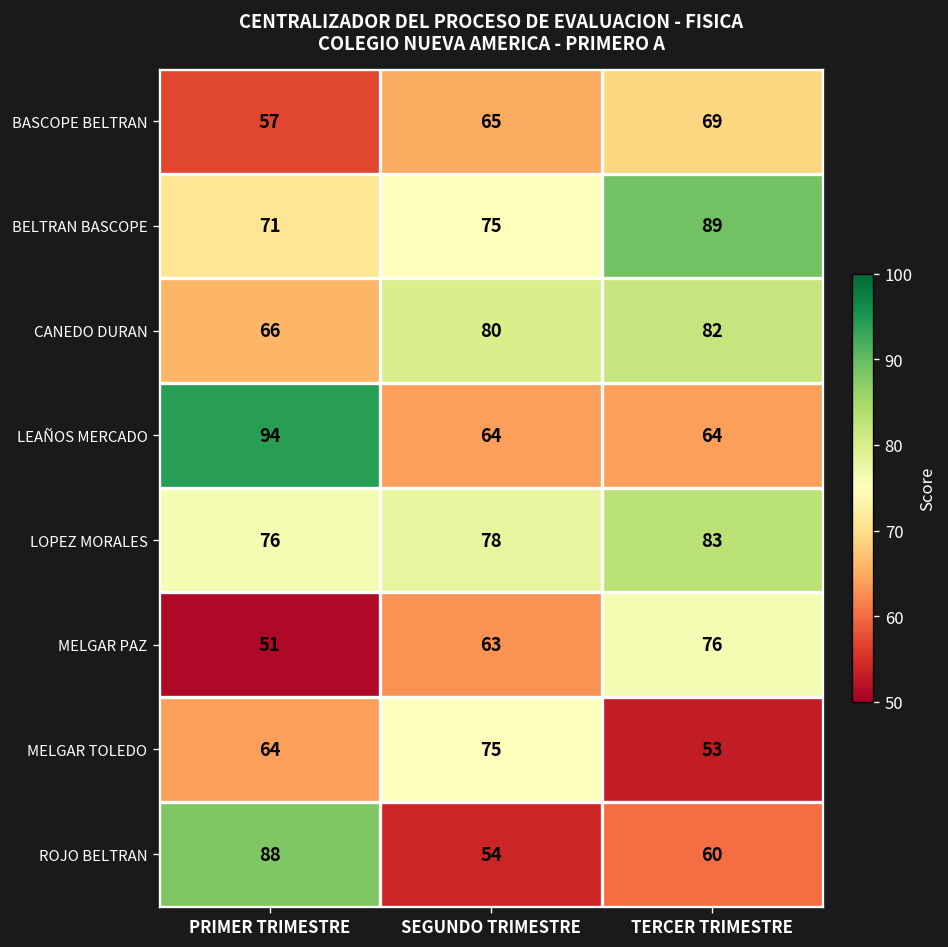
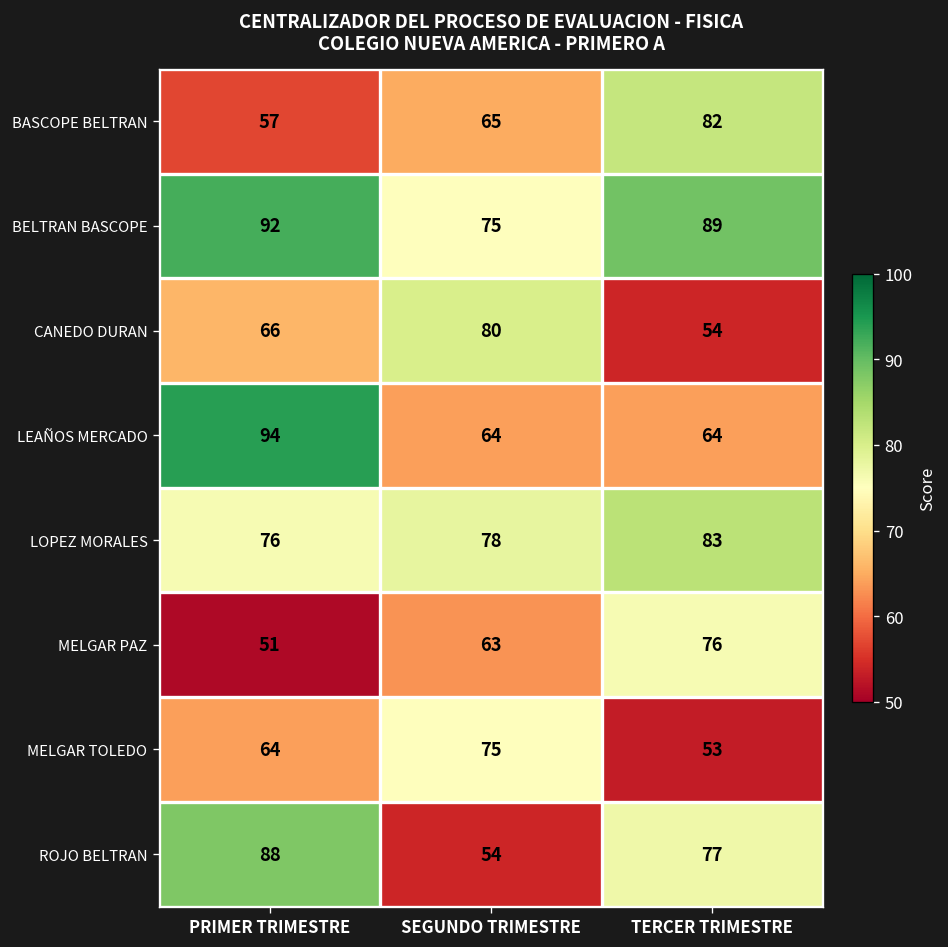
  {
    "BASCOPE BELTRAN": {
      "PRIMER TRIMESTRE": 57,
      "SEGUNDO TRIMESTRE": 65,
-     "TERCER TRIMESTRE": 69
+     "TERCER TRIMESTRE": 82
    },
    "BELTRAN BASCOPE": {
-     "PRIMER TRIMESTRE": 71,
+     "PRIMER TRIMESTRE": 92,
      "SEGUNDO TRIMESTRE": 75,
      "TERCER TRIMESTRE": 89
    },
    "CANEDO DURAN": {
      "PRIMER TRIMESTRE": 66,
      "SEGUNDO TRIMESTRE": 80,
-     "TERCER TRIMESTRE": 82
+     "TERCER TRIMESTRE": 54
    },
    "LEAÑOS MERCADO": {
      "PRIMER TRIMESTRE": 94,
      "SEGUNDO TRIMESTRE": 64,
      "TERCER TRIMESTRE": 64
    },
    "LOPEZ MORALES": {
      "PRIMER TRIMESTRE": 76,
      "SEGUNDO TRIMESTRE": 78,
      "TERCER TRIMESTRE": 83
    },
    "MELGAR PAZ": {
      "PRIMER TRIMESTRE": 51,
      "SEGUNDO TRIMESTRE": 63,
      "TERCER TRIMESTRE": 76
    },
    "MELGAR TOLEDO": {
      "PRIMER TRIMESTRE": 64,
      "SEGUNDO TRIMESTRE": 75,
      "TERCER TRIMESTRE": 53
    },
    "ROJO BELTRAN": {
      "PRIMER TRIMESTRE": 88,
      "SEGUNDO TRIMESTRE": 54,
-     "TERCER TRIMESTRE": 60
+     "TERCER TRIMESTRE": 77
    }
  }
